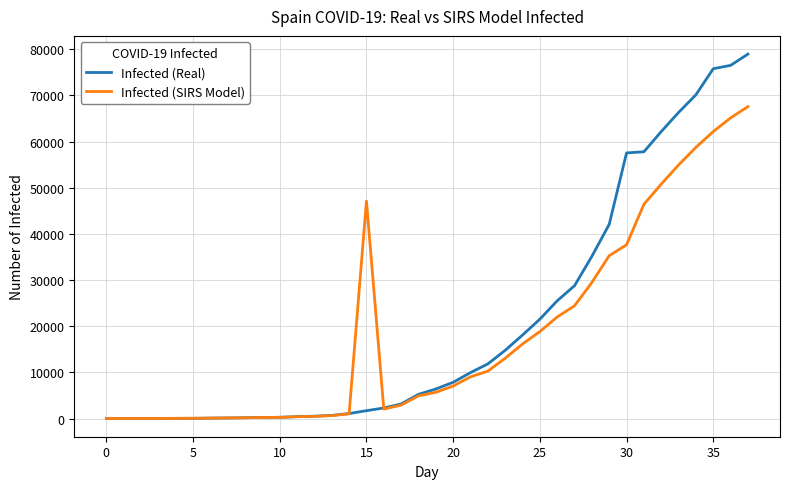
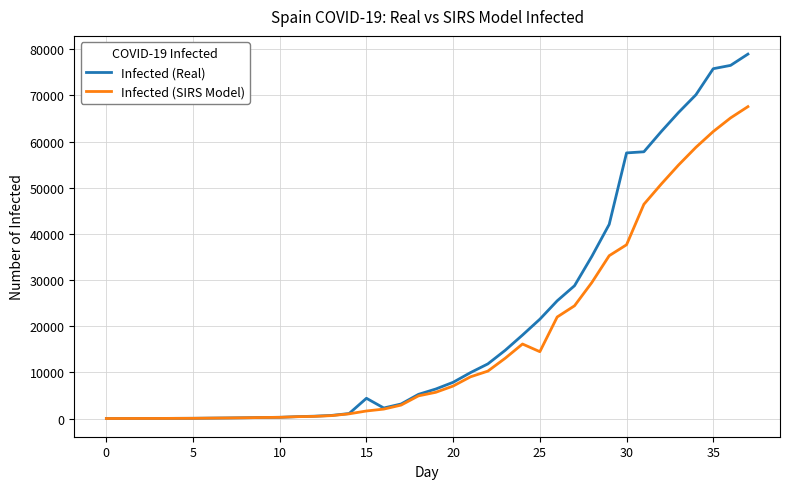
  {
    "Infected (Real)": {
-     "15": 2000,
+     "15": 4000,
      "20": 8000,
      "25": 22000,
      "30": 58000,
      "35": 76000
    },
    "Infected (SIRS Model)": {
-     "15": 47000,
+     "15": 2000,
      "20": 7000,
-     "25": 19000,
+     "25": 14000,
      "30": 38000,
      "35": 62000
    }
  }
